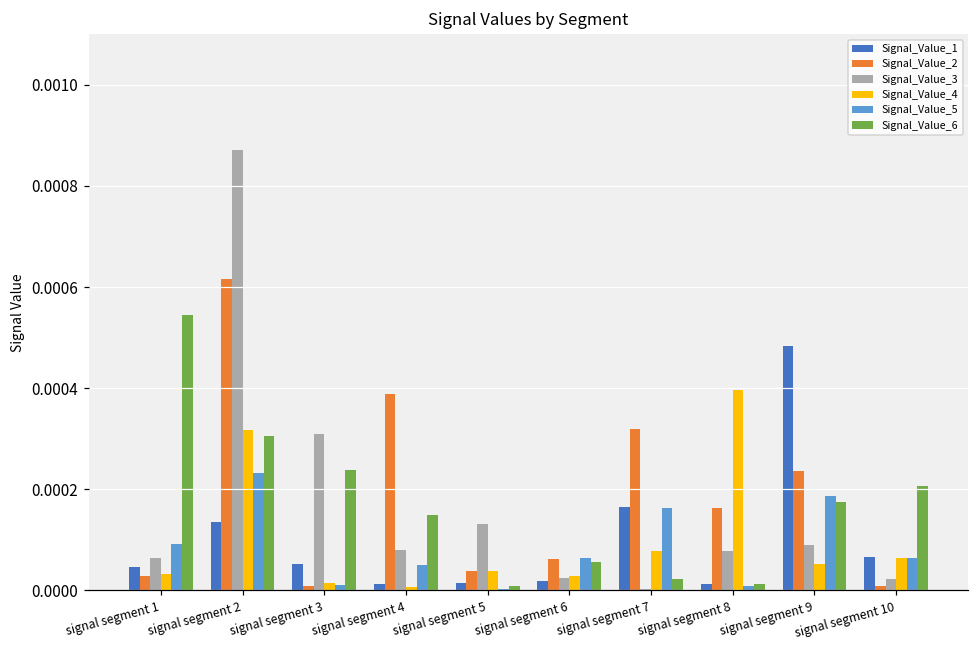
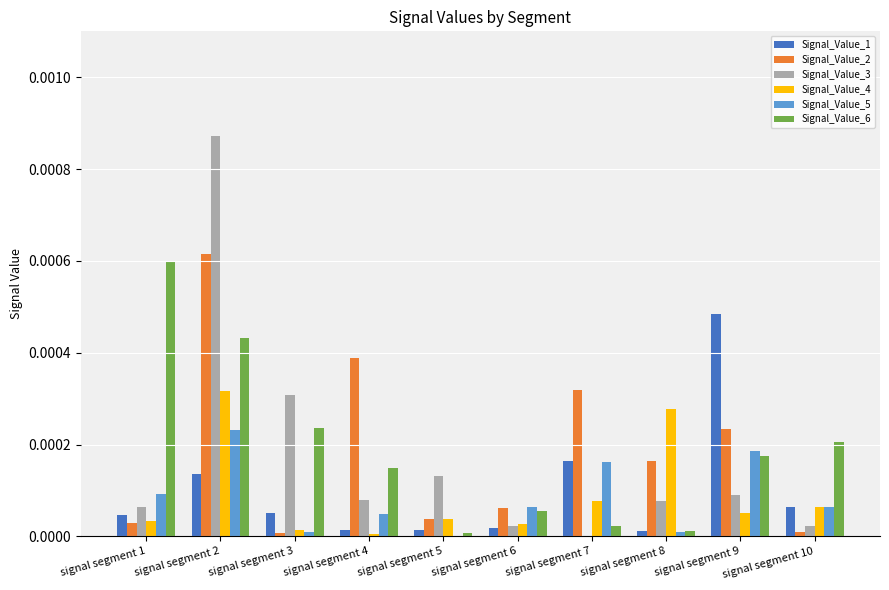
  {
    "Signal_Value_2": {
      "signal segment 1": 0.00003,
      "signal segment 2": 0.00062,
      "signal segment 3": 0.00001,
      "signal segment 4": 0.00039,
      "signal segment 5": 0.00004,
      "signal segment 6": 0.00006,
      "signal segment 7": 0.00032,
      "signal segment 8": 0.00016,
      "signal segment 9": 0.00024,
      "signal segment 10": 0.00001
    },
    "Signal_Value_3": {
      "signal segment 1": 0.00006,
      "signal segment 2": 0.00087,
      "signal segment 3": 0.00031,
      "signal segment 4": 0.00008,
      "signal segment 5": 0.00013,
      "signal segment 6": 0.00002,
      "signal segment 8": 0.00008,
      "signal segment 9": 0.00009,
      "signal segment 10": 0.00002
    },
    "Signal_Value_4": {
      "signal segment 1": 0.00003,
      "signal segment 2": 0.00032,
      "signal segment 3": 0.00001,
      "signal segment 4": 0.00001,
      "signal segment 5": 0.00004,
      "signal segment 6": 0.00003,
      "signal segment 7": 0.00008,
-     "signal segment 8": 0.00040,
+     "signal segment 8": 0.00028,
      "signal segment 9": 0.00005,
      "signal segment 10": 0.00006
    },
    "Signal_Value_6": {
-     "signal segment 1": 0.00054,
-     "signal segment 2": 0.00031,
+     "signal segment 1": 0.00060,
+     "signal segment 2": 0.00043,
      "signal segment 3": 0.00024,
      "signal segment 4": 0.00015,
      "signal segment 5": 0.00001,
      "signal segment 6": 0.00006,
      "signal segment 7": 0.00002,
      "signal segment 8": 0.00001,
      "signal segment 9": 0.00017,
      "signal segment 10": 0.00021
    }
  }
